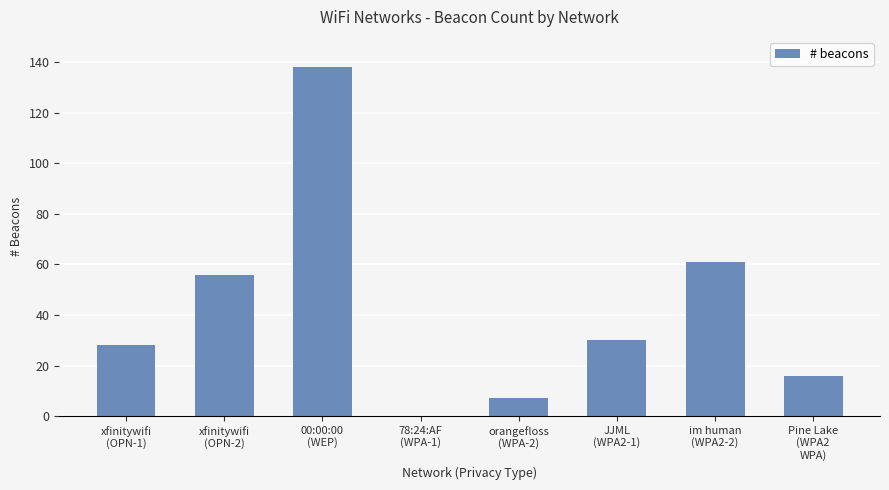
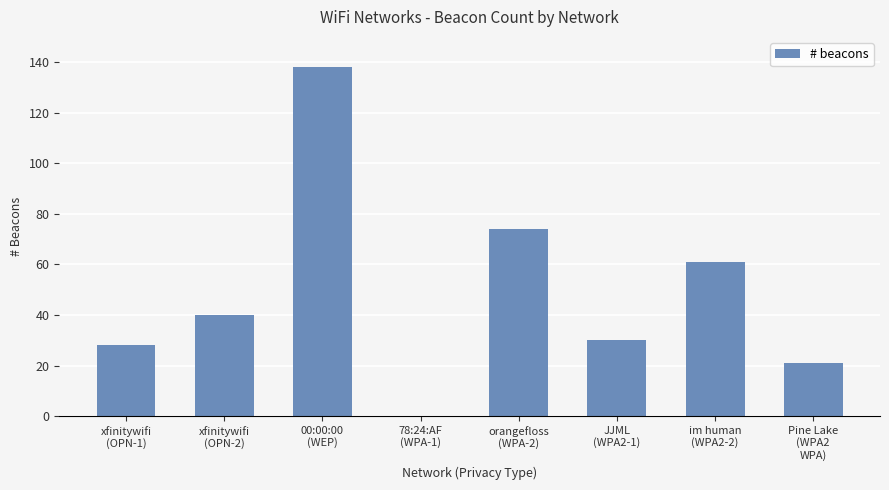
  {
    "xfinitywifi (OPN-1)": 28,
-   "xfinitywifi (OPN-2)": 56,
+   "xfinitywifi (OPN-2)": 40,
    "00:00:00 (WEP)": 138,
    "78:24:AF (WPA-1)": 0,
-   "orangefloss (WPA-2)": 7,
+   "orangefloss (WPA-2)": 74,
    "JJML (WPA2-1)": 30,
    "im human (WPA2-2)": 61,
-   "Pine Lake (WPA2 WPA)": 16
+   "Pine Lake (WPA2 WPA)": 21
  }
